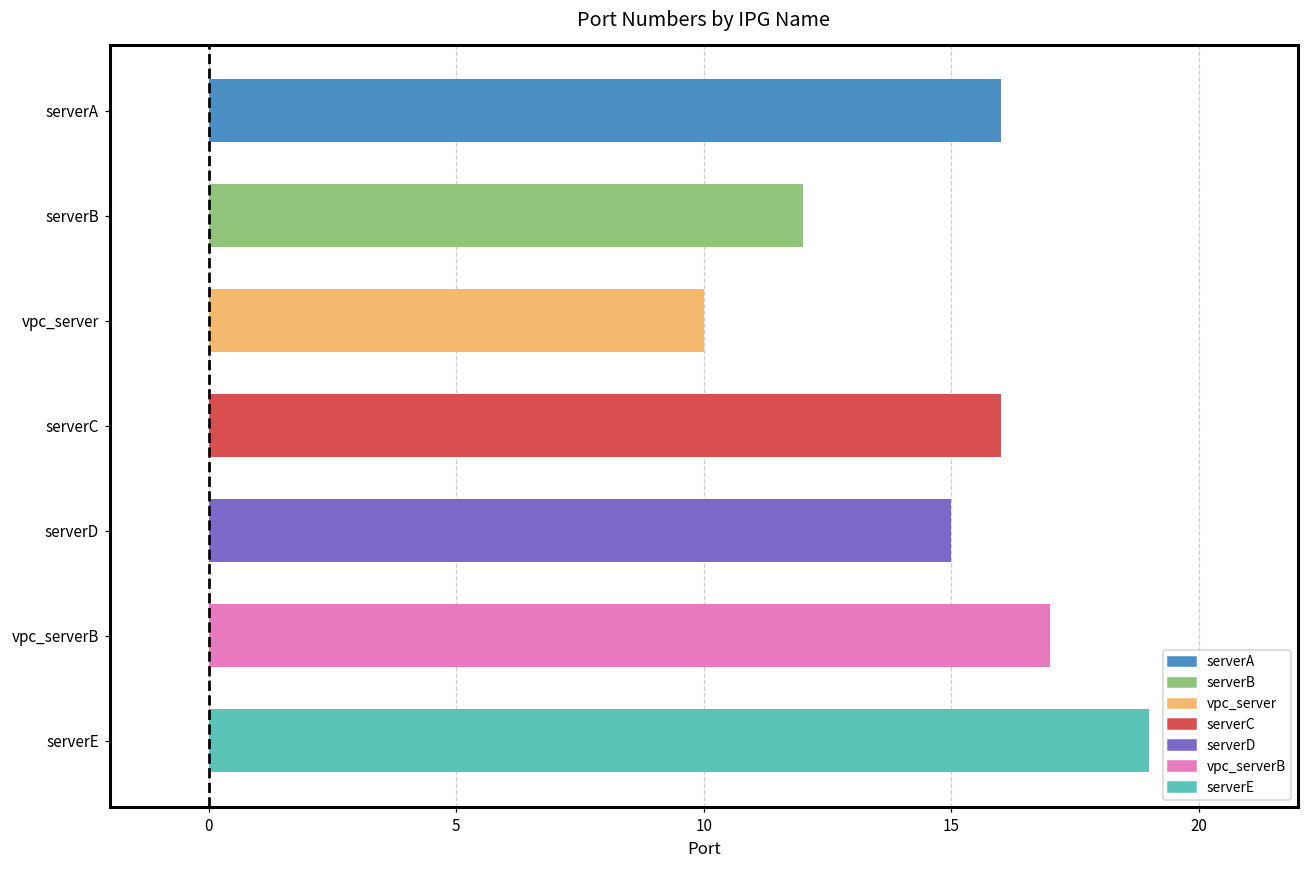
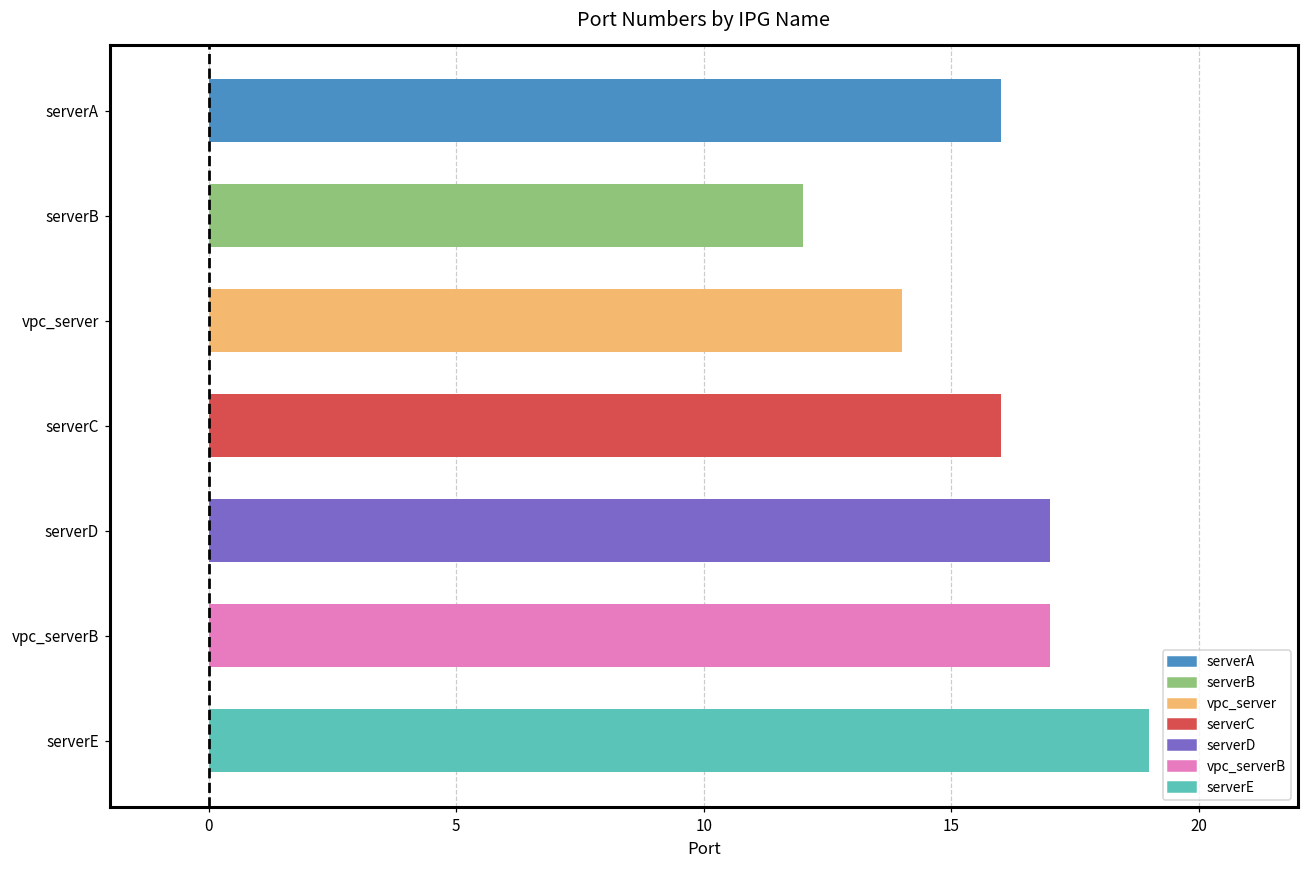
  {
    "serverA": 16,
    "serverB": 12,
-   "vpc_server": 10,
+   "vpc_server": 14,
    "serverC": 16,
-   "serverD": 15,
+   "serverD": 17,
    "vpc_serverB": 17,
    "serverE": 19
  }
